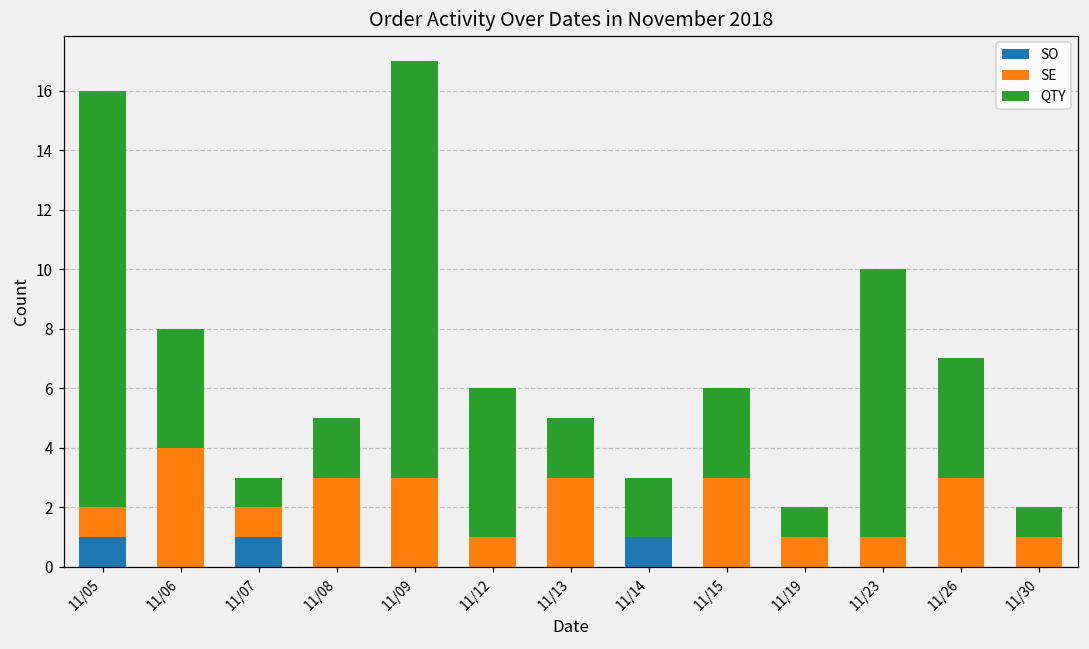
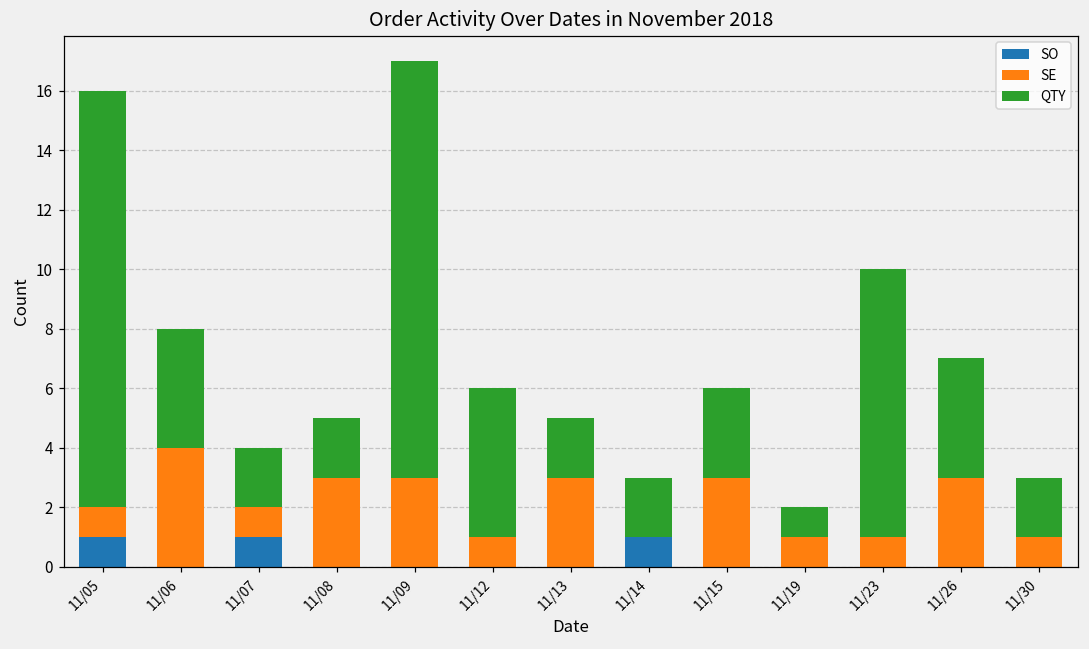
  {
    "SO": {
      "11/05": 1,
      "11/06": 0,
      "11/07": 1,
      "11/08": 0,
      "11/09": 0,
      "11/12": 0,
      "11/13": 0,
      "11/14": 1,
      "11/15": 0,
      "11/19": 0,
      "11/23": 0,
      "11/26": 0,
      "11/30": 0
    },
    "QTY": {
      "11/05": 14,
      "11/06": 4,
-     "11/07": 1,
+     "11/07": 2,
      "11/08": 2,
      "11/09": 14,
      "11/12": 5,
      "11/13": 2,
      "11/14": 2,
      "11/15": 3,
      "11/19": 1,
      "11/23": 9,
      "11/26": 4,
-     "11/30": 1
+     "11/30": 2
    }
  }
